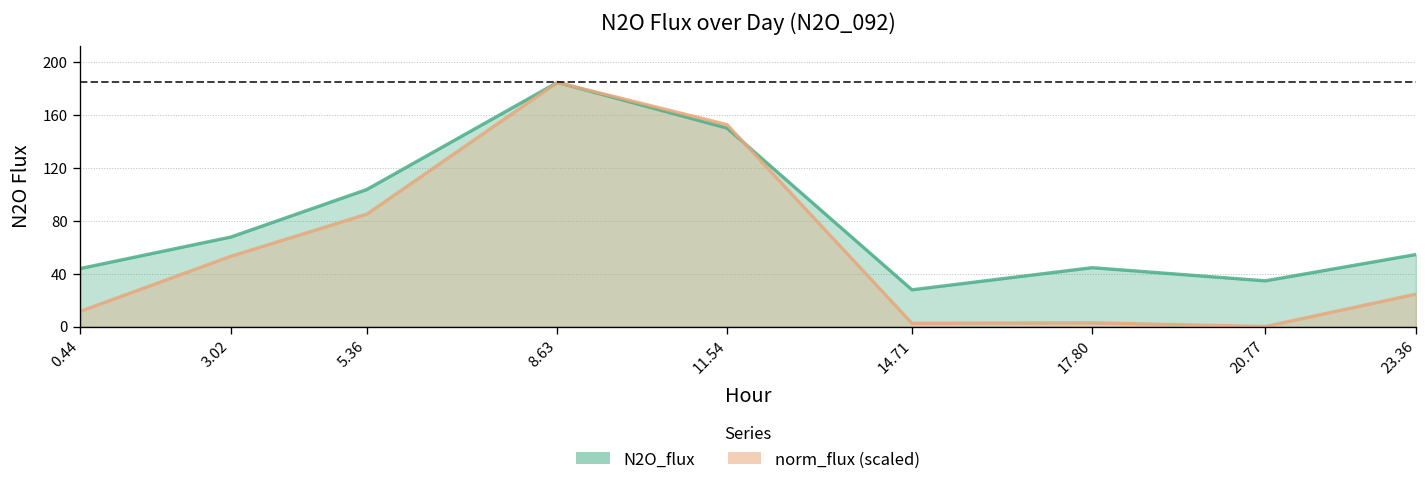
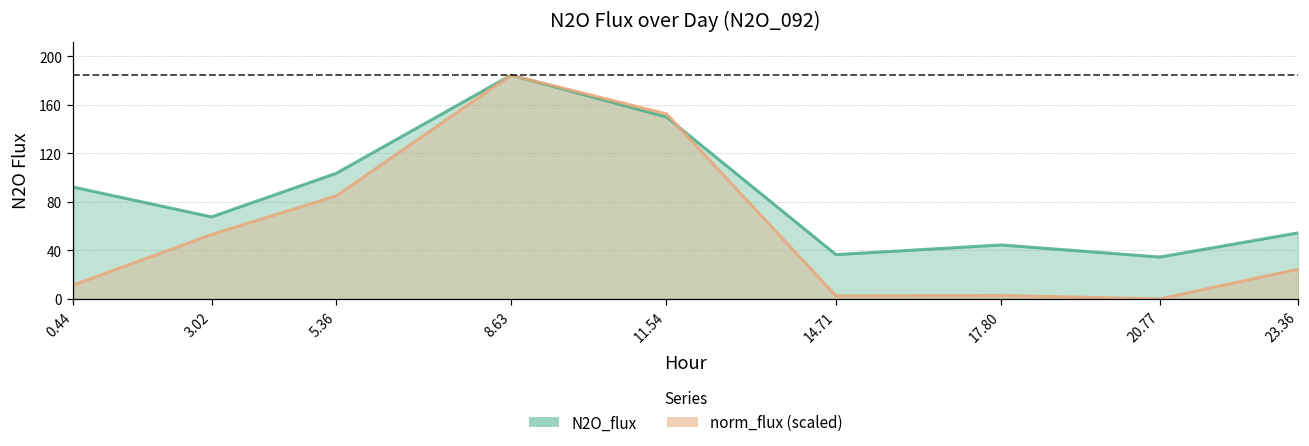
  {
    "N2O_flux": {
-     "0.44": 44,
+     "0.44": 92,
      "3.02": 68,
      "5.36": 104,
      "11.54": 150,
-     "14.71": 28,
+     "14.71": 37,
      "17.80": 44,
      "20.77": 35,
      "23.36": 54
    },
    "norm_flux (scaled)": {
      "0.44": 11,
      "3.02": 53,
      "5.36": 85,
      "11.54": 153,
      "14.71": 2,
      "17.80": 3,
      "20.77": 0,
      "23.36": 24
    }
  }
